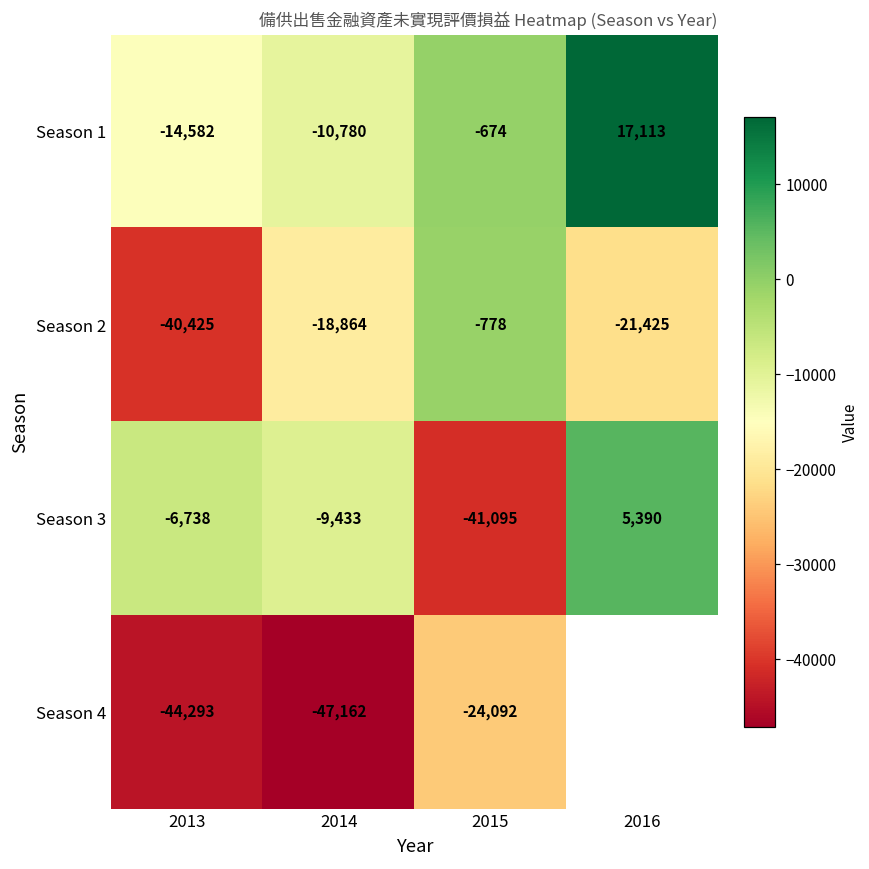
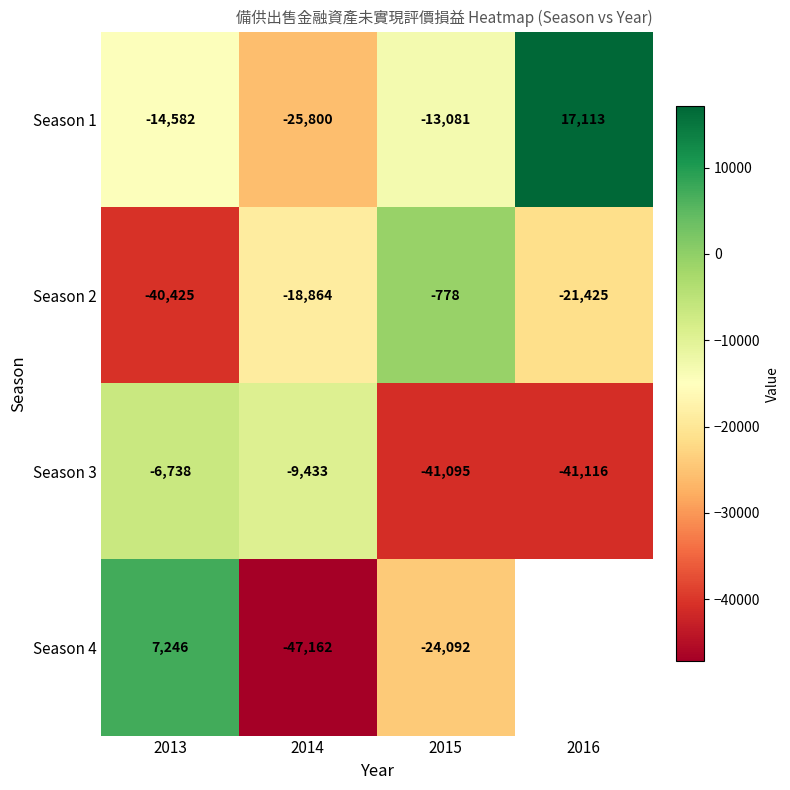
  {
    "Season 1": {
      "2013": "-14,582",
-     "2014": "-10,780",
-     "2015": "-674",
+     "2014": "-25,800",
+     "2015": "-13,081",
      "2016": "17,113"
    },
    "Season 2": {
      "2013": "-40,425",
      "2014": "-18,864",
      "2015": "-778",
      "2016": "-21,425"
    },
    "Season 3": {
      "2013": "-6,738",
      "2014": "-9,433",
      "2015": "-41,095",
-     "2016": "5,390"
+     "2016": "-41,116"
    },
    "Season 4": {
-     "2013": "-44,293",
+     "2013": "7,246",
      "2014": "-47,162",
      "2015": "-24,092"
    }
  }
